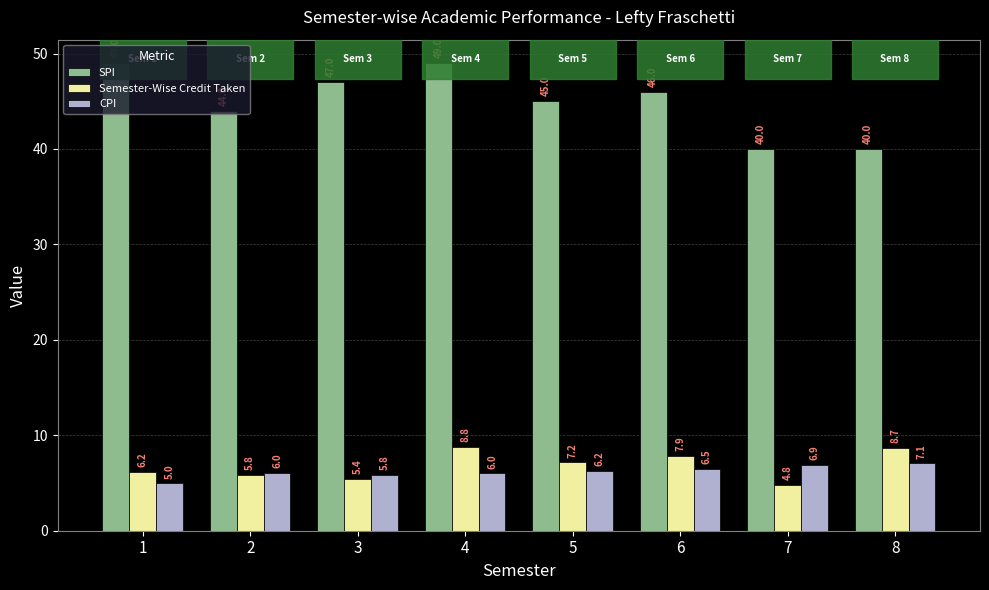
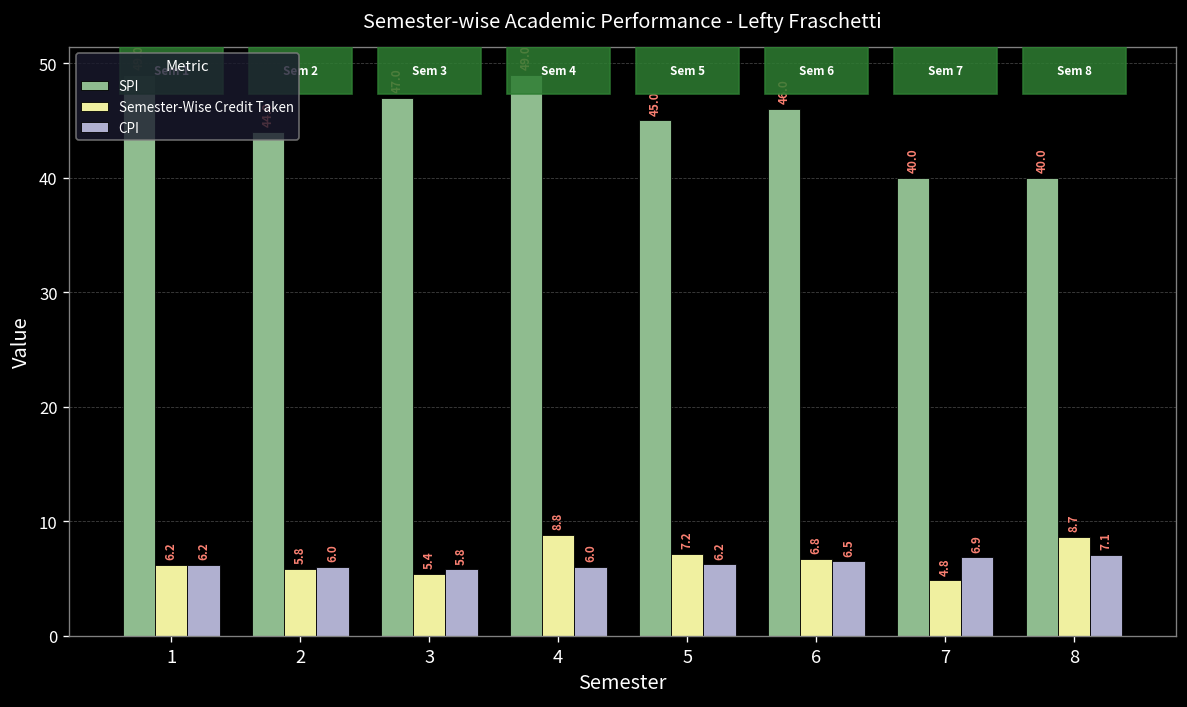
  {
    "SPI": {
      "7": 40.0,
      "8": 40.0
    },
    "Semester-Wise Credit Taken": {
      "1": 6.2,
      "2": 5.8,
      "3": 5.4,
      "4": 8.8,
      "5": 7.2,
-     "6": 7.9,
+     "6": 6.8,
      "7": 4.8,
      "8": 8.7
    },
    "CPI": {
-     "1": 5.0,
+     "1": 6.2,
      "2": 6.0,
      "3": 5.8,
      "4": 6.0,
      "5": 6.2,
      "6": 6.5,
      "7": 6.9,
      "8": 7.1
    }
  }
